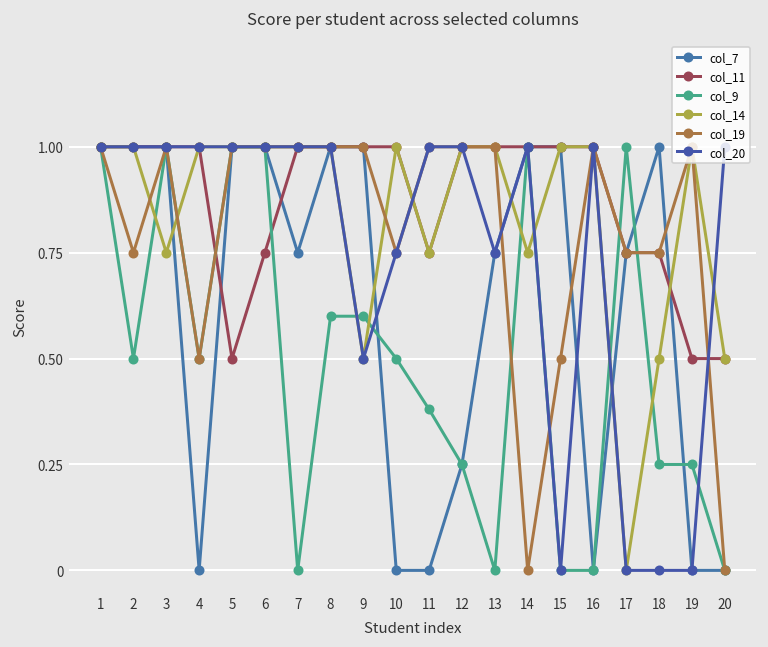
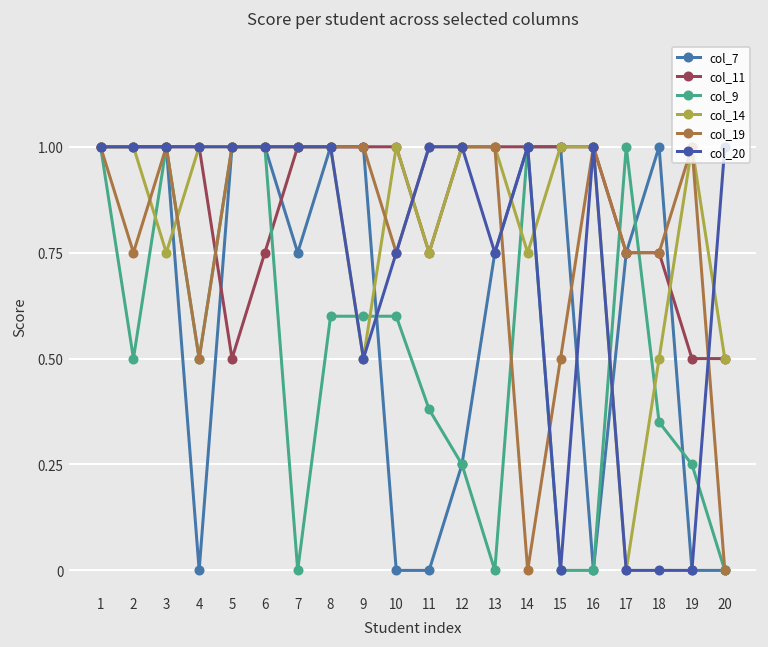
  {
    "col_9": {
      "2": 0.50,
      "7": 0.00,
      "8": 0.60,
      "9": 0.60,
-     "10": 0.5,
+     "10": 0.6,
      "11": 0.38,
      "13": 0.00,
      "17": 1.00,
-     "18": 0.25,
+     "18": 0.35,
      "19": 0.25
    }
  }
